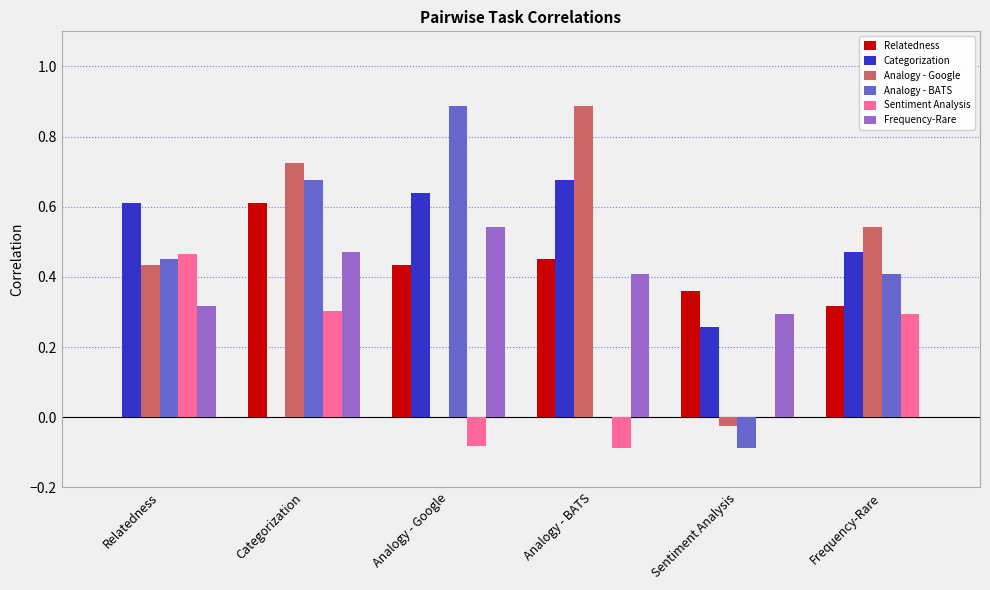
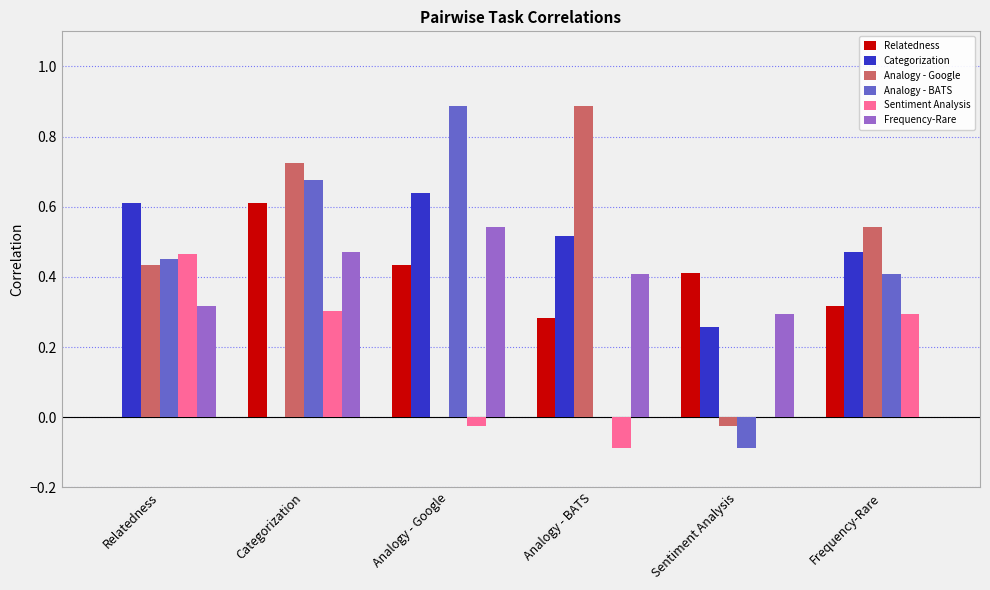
  {
    "Relatedness": {
      "Relatedness": 0.00,
      "Categorization": 0.61,
      "Analogy - Google": 0.43,
-     "Analogy - BATS": 0.45,
-     "Sentiment Analysis": 0.36,
+     "Analogy - BATS": 0.28,
+     "Sentiment Analysis": 0.41,
      "Frequency-Rare": 0.32
    },
    "Categorization": {
      "Relatedness": 0.61,
      "Categorization": 0.00,
      "Analogy - Google": 0.64,
-     "Analogy - BATS": 0.68,
+     "Analogy - BATS": 0.52,
      "Sentiment Analysis": 0.26,
      "Frequency-Rare": 0.47
    },
    "Analogy - Google": {
      "Relatedness": 0.43,
      "Categorization": 0.72,
      "Analogy - Google": 0.00,
      "Analogy - BATS": 0.89,
      "Sentiment Analysis": -0.03,
      "Frequency-Rare": 0.54
    },
    "Sentiment Analysis": {
      "Relatedness": 0.47,
      "Categorization": 0.30,
-     "Analogy - Google": -0.08,
+     "Analogy - Google": -0.03,
      "Analogy - BATS": -0.09,
      "Sentiment Analysis": 0.00,
      "Frequency-Rare": 0.29
    }
  }
